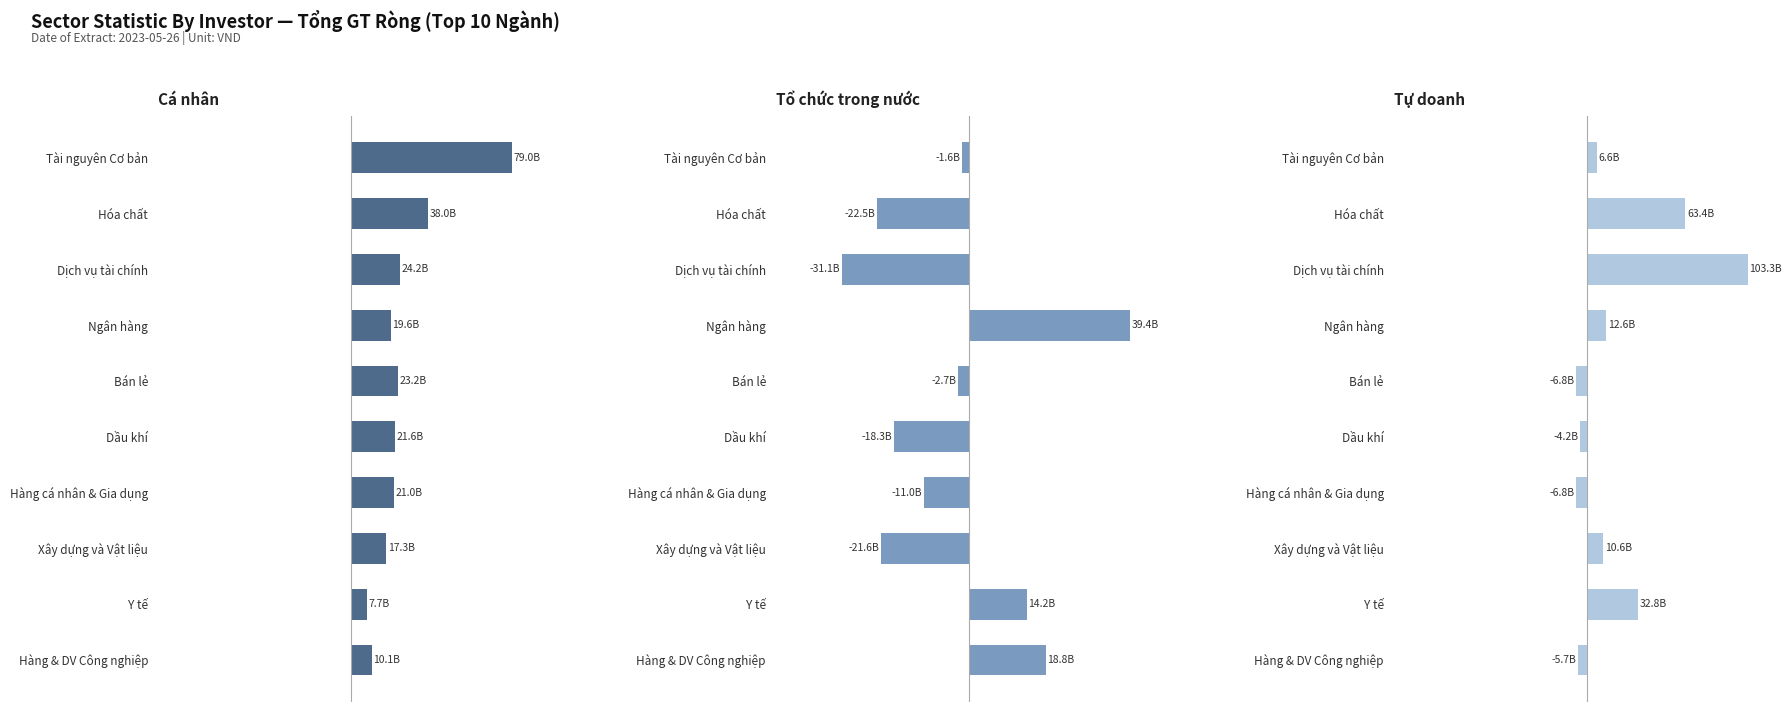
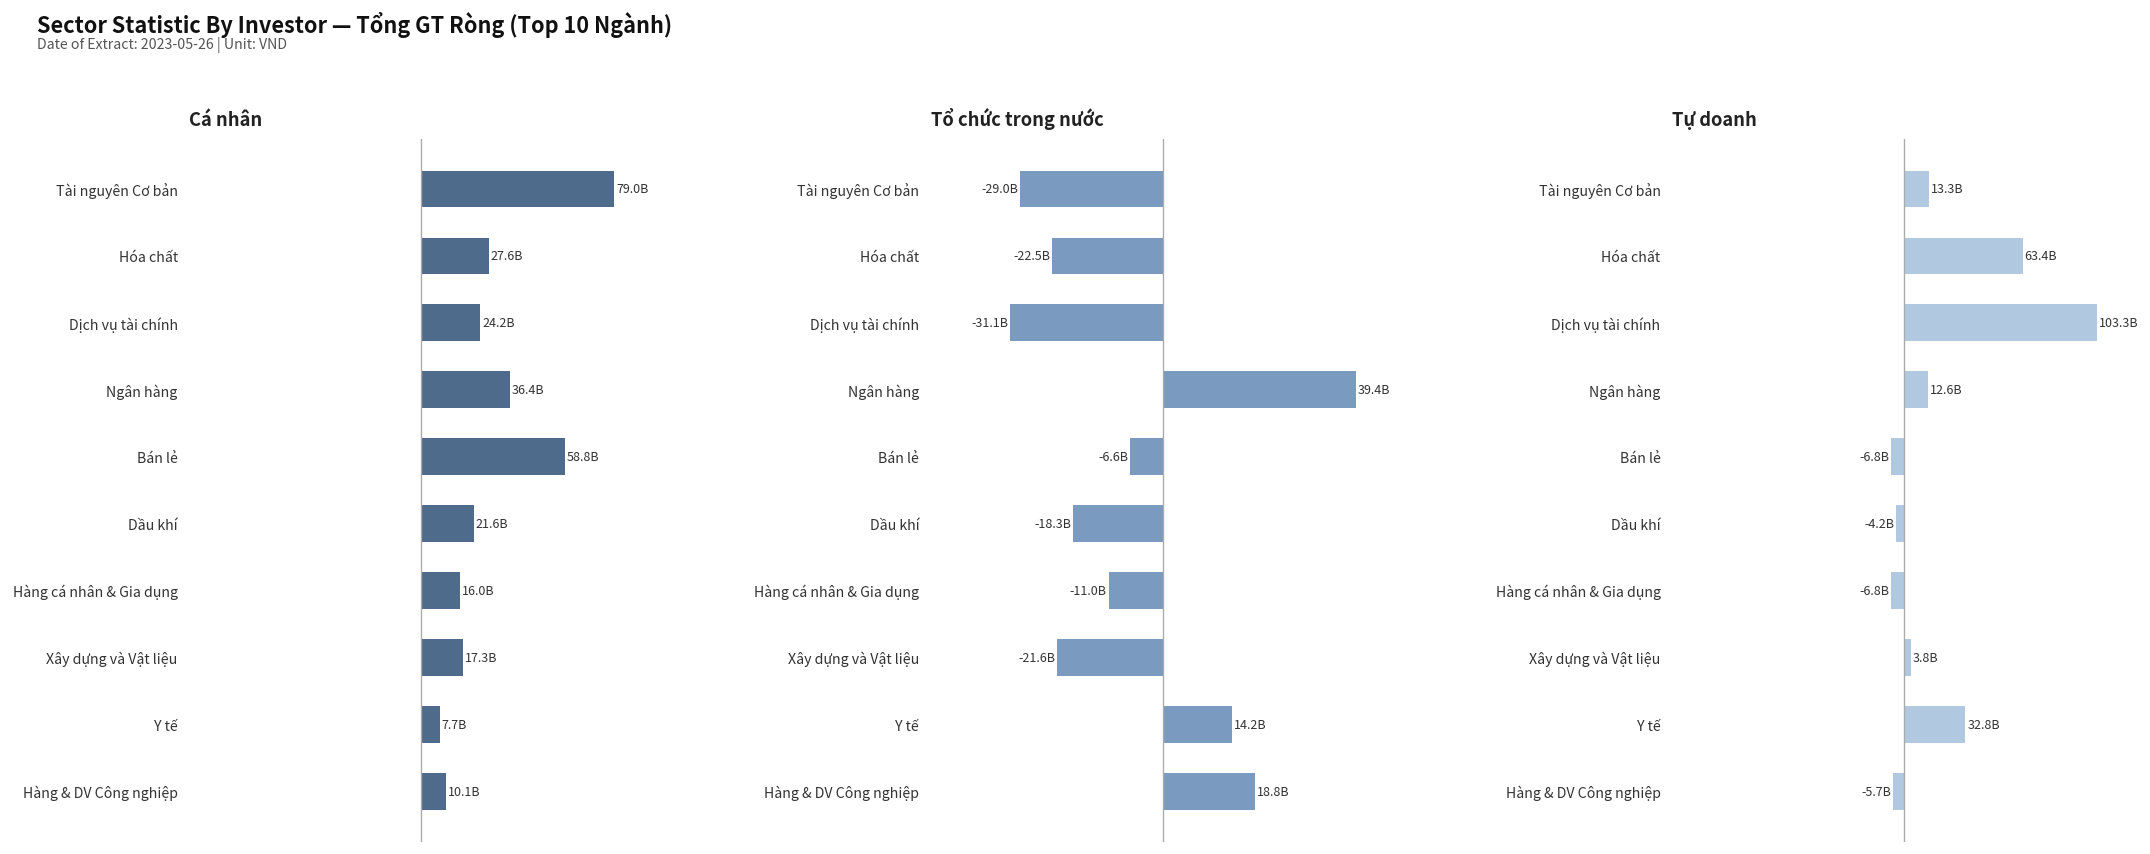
  {
    "Cá nhân": {
      "Tài nguyên Cơ bản": "79.0B",
-     "Hóa chất": "38.0B",
+     "Hóa chất": "27.6B",
      "Dịch vụ tài chính": "24.2B",
-     "Ngân hàng": "19.6B",
-     "Bán lẻ": "23.2B",
+     "Ngân hàng": "36.4B",
+     "Bán lẻ": "58.8B",
      "Dầu khí": "21.6B",
-     "Hàng cá nhân & Gia dụng": "21.0B",
+     "Hàng cá nhân & Gia dụng": "16.0B",
      "Xây dựng và Vật liệu": "17.3B",
      "Y tế": "7.7B",
      "Hàng & DV Công nghiệp": "10.1B"
    },
    "Tổ chức trong nước": {
-     "Tài nguyên Cơ bản": "-1.6B",
+     "Tài nguyên Cơ bản": "-29.0B",
      "Hóa chất": "-22.5B",
      "Dịch vụ tài chính": "-31.1B",
      "Ngân hàng": "39.4B",
-     "Bán lẻ": "-2.7B",
+     "Bán lẻ": "-6.6B",
      "Dầu khí": "-18.3B",
      "Hàng cá nhân & Gia dụng": "-11.0B",
      "Xây dựng và Vật liệu": "-21.6B",
      "Y tế": "14.2B",
      "Hàng & DV Công nghiệp": "18.8B"
    },
    "Tự doanh": {
-     "Tài nguyên Cơ bản": "6.6B",
+     "Tài nguyên Cơ bản": "13.3B",
      "Hóa chất": "63.4B",
      "Dịch vụ tài chính": "103.3B",
      "Ngân hàng": "12.6B",
      "Bán lẻ": "-6.8B",
      "Dầu khí": "-4.2B",
      "Hàng cá nhân & Gia dụng": "-6.8B",
-     "Xây dựng và Vật liệu": "10.6B",
+     "Xây dựng và Vật liệu": "3.8B",
      "Y tế": "32.8B",
      "Hàng & DV Công nghiệp": "-5.7B"
    }
  }
